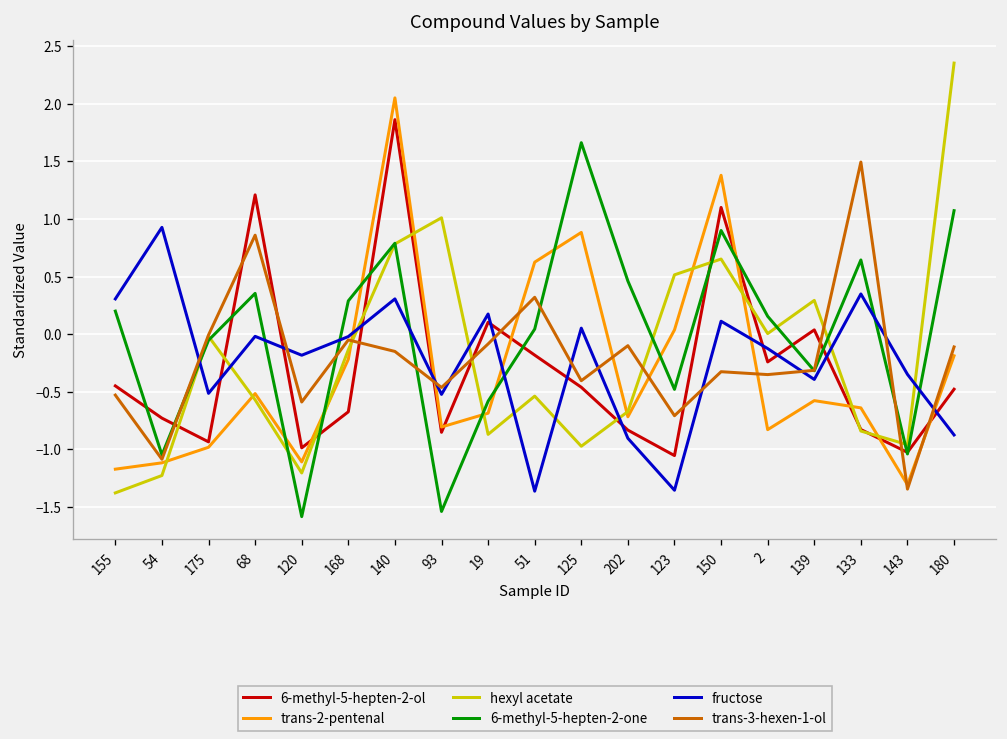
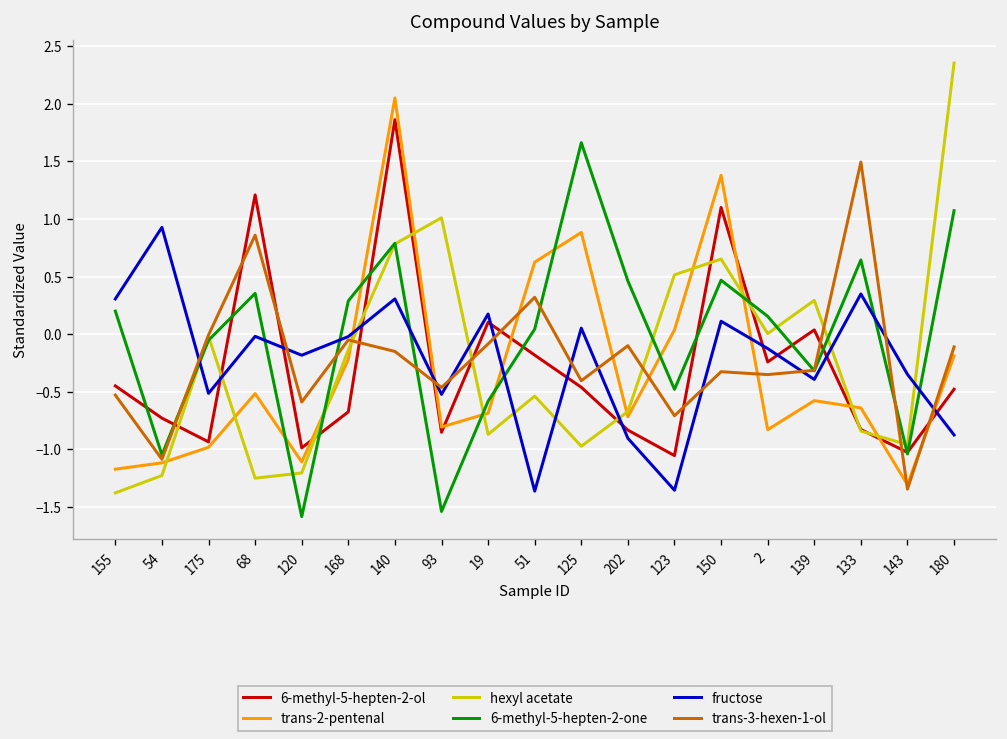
  {
    "6-methyl-5-hepten-2-ol": {
      "155": -0.4,
      "54": -0.7,
      "175": -0.9,
      "68": 1.2,
      "120": -1.0,
      "168": -0.7,
      "140": 1.9,
      "93": -0.9,
      "19": 0.1,
      "51": -0.2,
      "125": -0.5,
      "202": -0.8,
      "123": -1.1,
      "150": 1.1,
      "2": -0.2,
      "139": 0.0,
      "180": -0.5
    },
    "trans-2-pentenal": {
      "155": -1.2,
      "54": -1.1,
      "175": -1.0,
      "68": -0.5,
      "120": -1.1,
      "168": -0.2,
      "140": 2.1,
      "93": -0.8,
      "19": -0.7,
      "51": 0.6,
      "125": 0.9,
      "202": -0.7,
      "123": 0.0,
      "150": 1.4,
      "2": -0.8,
      "139": -0.6,
      "133": -0.6,
      "143": -1.3,
      "180": -0.2
    },
    "hexyl acetate": {
      "155": -1.4,
      "54": -1.2,
-     "68": -0.6,
+     "68": -1.3,
      "120": -1.2,
      "168": -0.1,
      "93": 1.0,
      "19": -0.9,
      "51": -0.5,
      "125": -1.0,
      "202": -0.7,
      "123": 0.5,
      "150": 0.7,
      "2": 0.0,
      "139": 0.3,
      "143": -1.0,
      "180": 2.4
    },
    "6-methyl-5-hepten-2-one": {
      "155": 0.2,
      "54": -1.0,
      "175": -0.1,
      "68": 0.4,
      "120": -1.6,
      "168": 0.3,
      "93": -1.5,
      "19": -0.6,
      "51": 0.0,
      "125": 1.7,
      "202": 0.5,
      "123": -0.5,
-     "150": 0.9,
+     "150": 0.5,
      "2": 0.2,
      "133": 0.6,
      "180": 1.1
    },
    "fructose": {
      "155": 0.3,
      "54": 0.9,
      "175": -0.5,
      "68": 0.0,
      "120": -0.2,
      "168": 0.0,
      "140": 0.3,
      "93": -0.5,
      "19": 0.2,
      "51": -1.4,
      "125": 0.1,
      "202": -0.9,
      "123": -1.4,
      "150": 0.1,
      "2": -0.1,
      "139": -0.4,
      "133": 0.3,
      "143": -0.3,
      "180": -0.9
    },
    "trans-3-hexen-1-ol": {
      "155": -0.5,
      "54": -1.1,
      "68": 0.9,
      "120": -0.6,
      "168": -0.1,
      "140": -0.2,
      "93": -0.5,
      "19": -0.1,
      "51": 0.3,
      "125": -0.4,
      "202": -0.1,
      "123": -0.7,
      "150": -0.3,
      "2": -0.4,
      "133": 1.5,
      "143": -1.3,
      "180": -0.1
    }
  }
